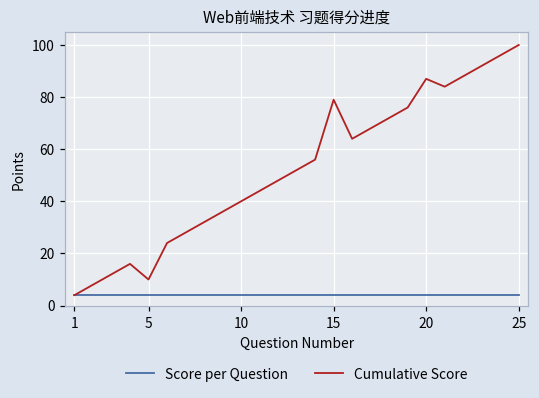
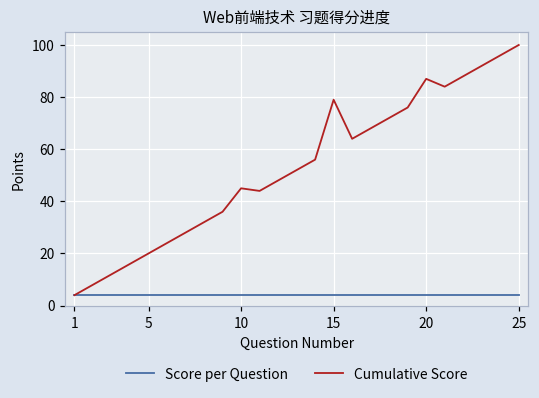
  {
    "Score per Question": {
      "5": 4,
      "10": 4,
      "15": 4,
      "20": 4,
      "25": 4
    },
    "Cumulative Score": {
-     "5": 10,
-     "10": 40,
+     "5": 20,
+     "10": 45,
      "15": 79,
      "20": 87,
      "25": 100
    }
  }
